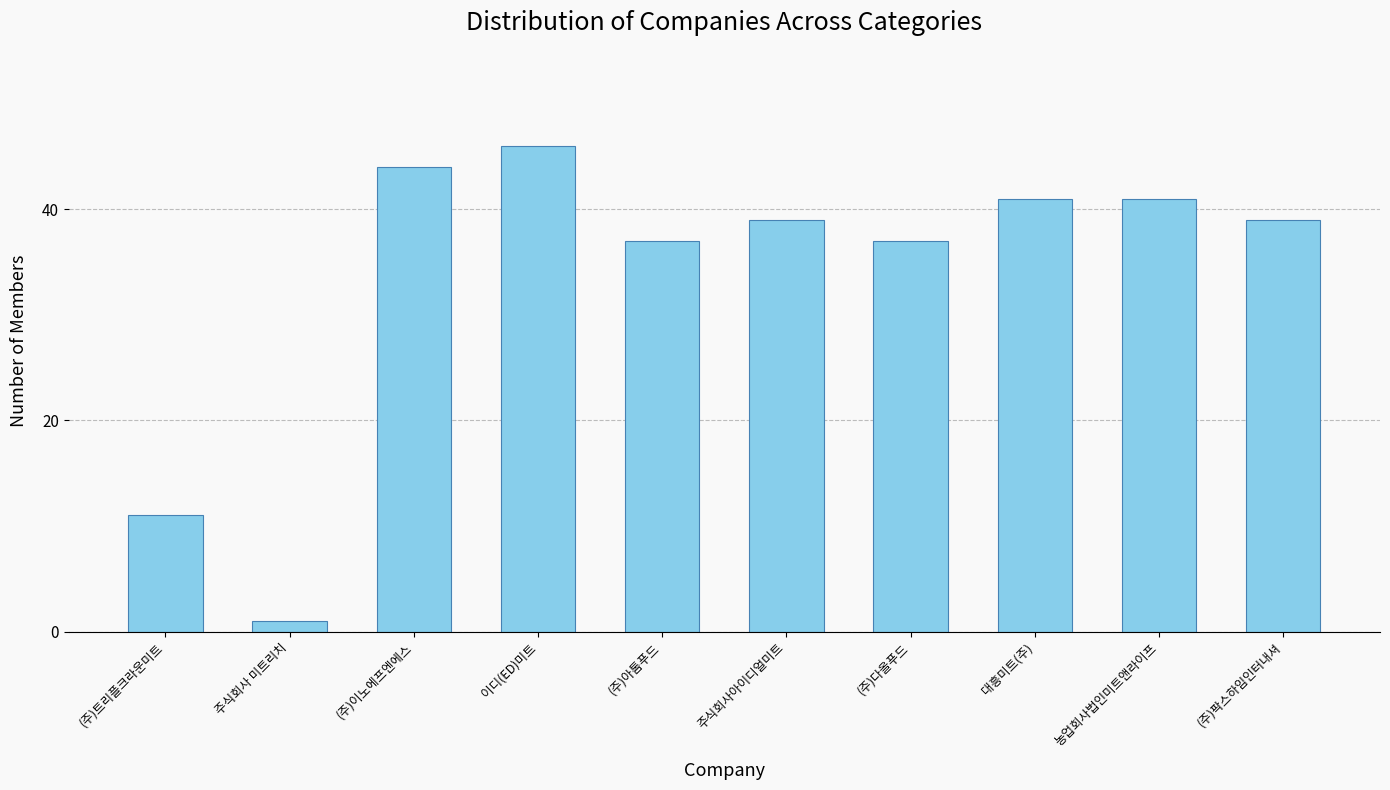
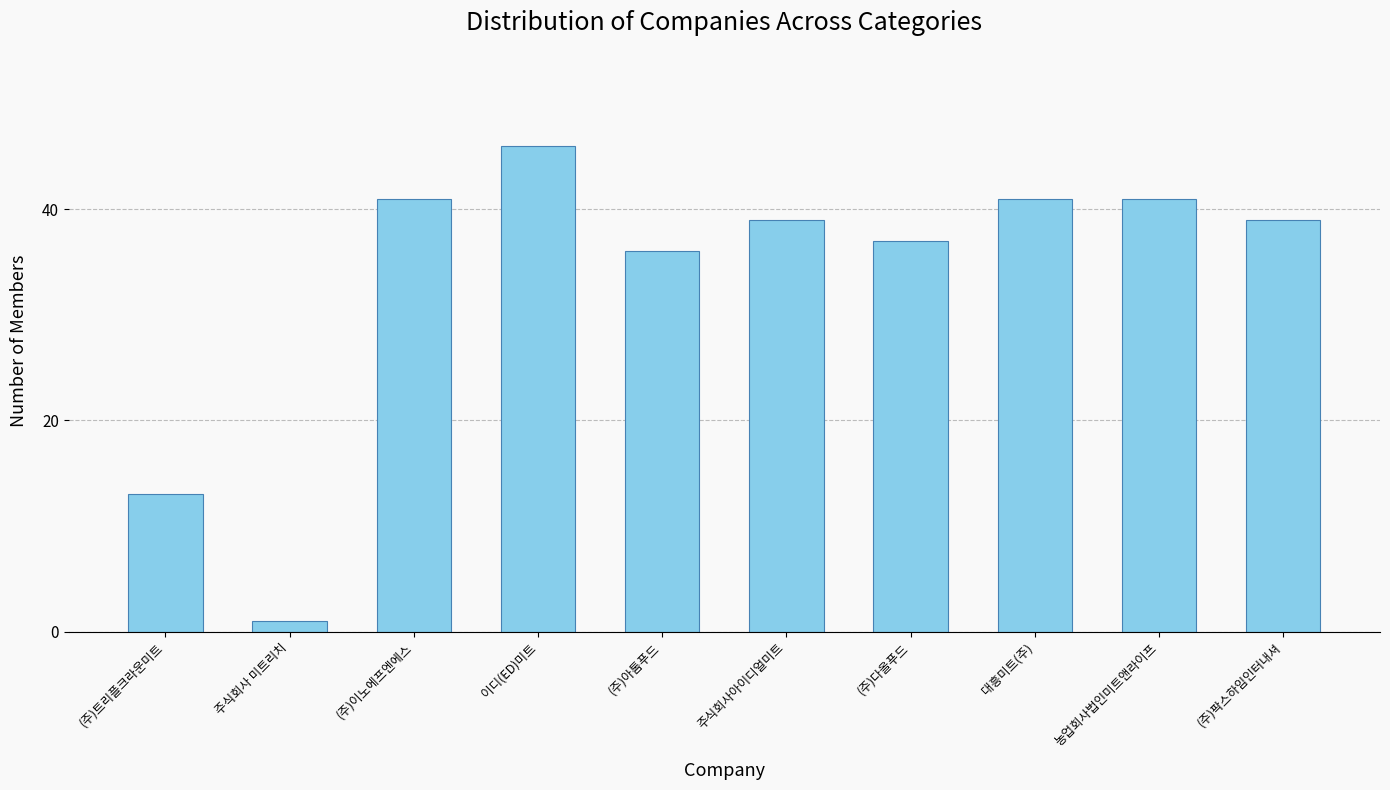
  {
-   "(주)트리플크라운미트": 11,
+   "(주)트리플크라운미트": 13,
    "주식회사 미트리치": 1,
-   "(주)이노에프엔에스": 44,
+   "(주)이노에프엔에스": 41,
    "이디(ED)미트": 46,
-   "(주)아톰푸드": 37,
+   "(주)아톰푸드": 36,
    "주식회사아이디얼미트": 39,
    "(주)다올푸드": 37,
    "대흥미트(주)": 41,
    "농업회사법인미트앤라이프": 41,
    "(주)팍스하임인터내셔": 39
  }
